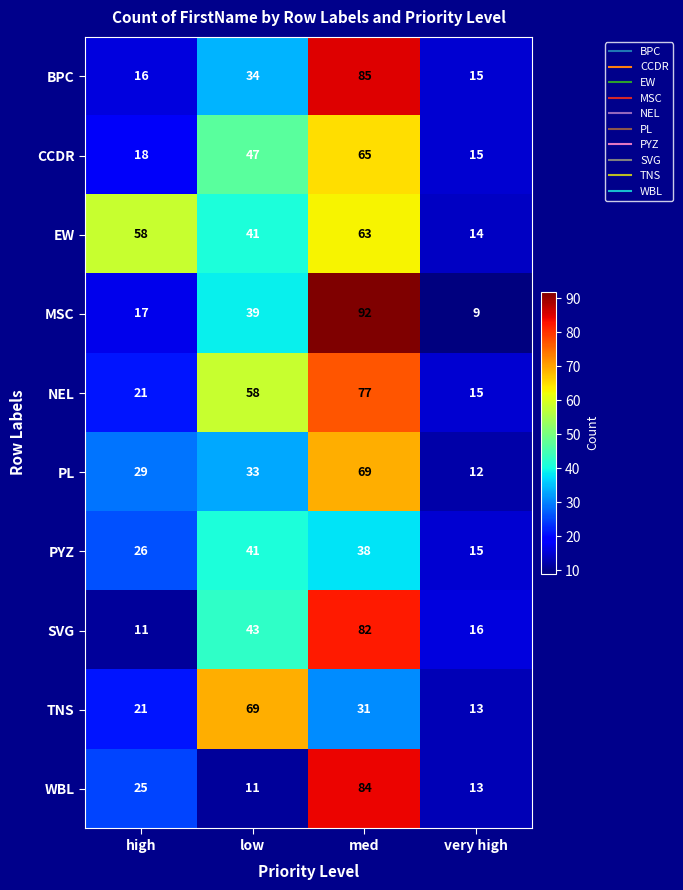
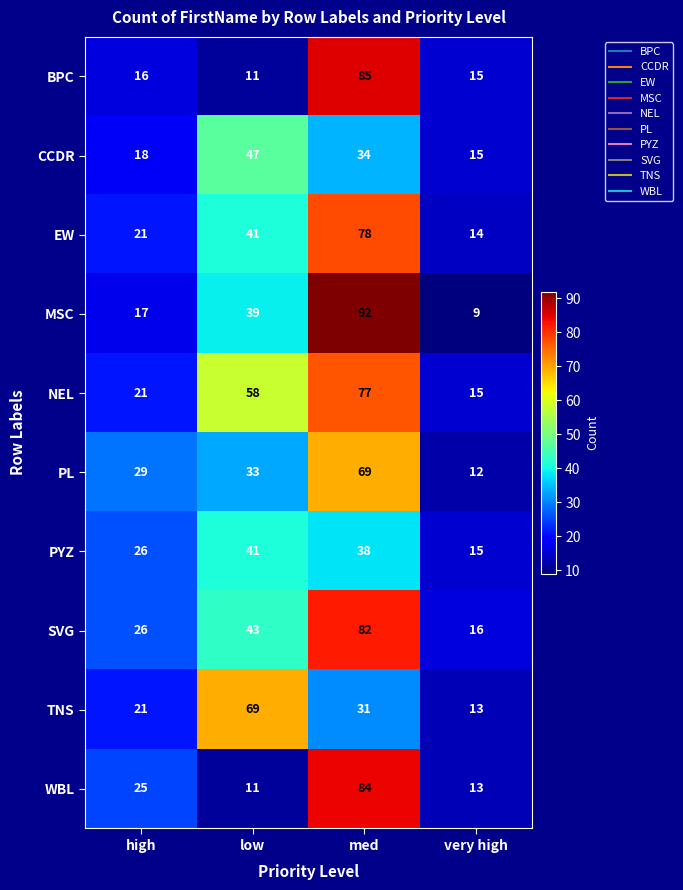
  {
    "BPC": {
      "high": 16,
-     "low": 34,
+     "low": 11,
      "med": 85,
      "very high": 15
    },
    "CCDR": {
      "high": 18,
      "low": 47,
-     "med": 65,
+     "med": 34,
      "very high": 15
    },
    "EW": {
-     "high": 58,
+     "high": 21,
      "low": 41,
-     "med": 63,
+     "med": 78,
      "very high": 14
    },
    "MSC": {
      "high": 17,
      "low": 39,
      "med": 92,
      "very high": 9
    },
    "NEL": {
      "high": 21,
      "low": 58,
      "med": 77,
      "very high": 15
    },
    "PL": {
      "high": 29,
      "low": 33,
      "med": 69,
      "very high": 12
    },
    "PYZ": {
      "high": 26,
      "low": 41,
      "med": 38,
      "very high": 15
    },
    "SVG": {
-     "high": 11,
+     "high": 26,
      "low": 43,
      "med": 82,
      "very high": 16
    },
    "TNS": {
      "high": 21,
      "low": 69,
      "med": 31,
      "very high": 13
    },
    "WBL": {
      "high": 25,
      "low": 11,
      "med": 84,
      "very high": 13
    }
  }
